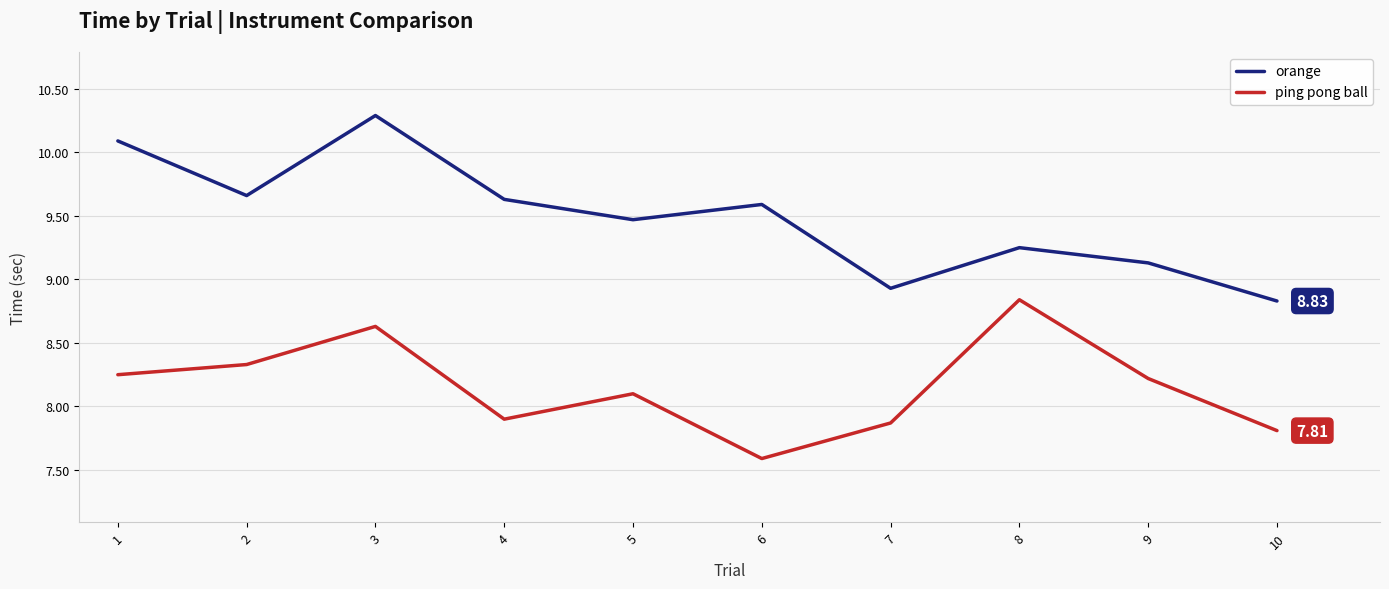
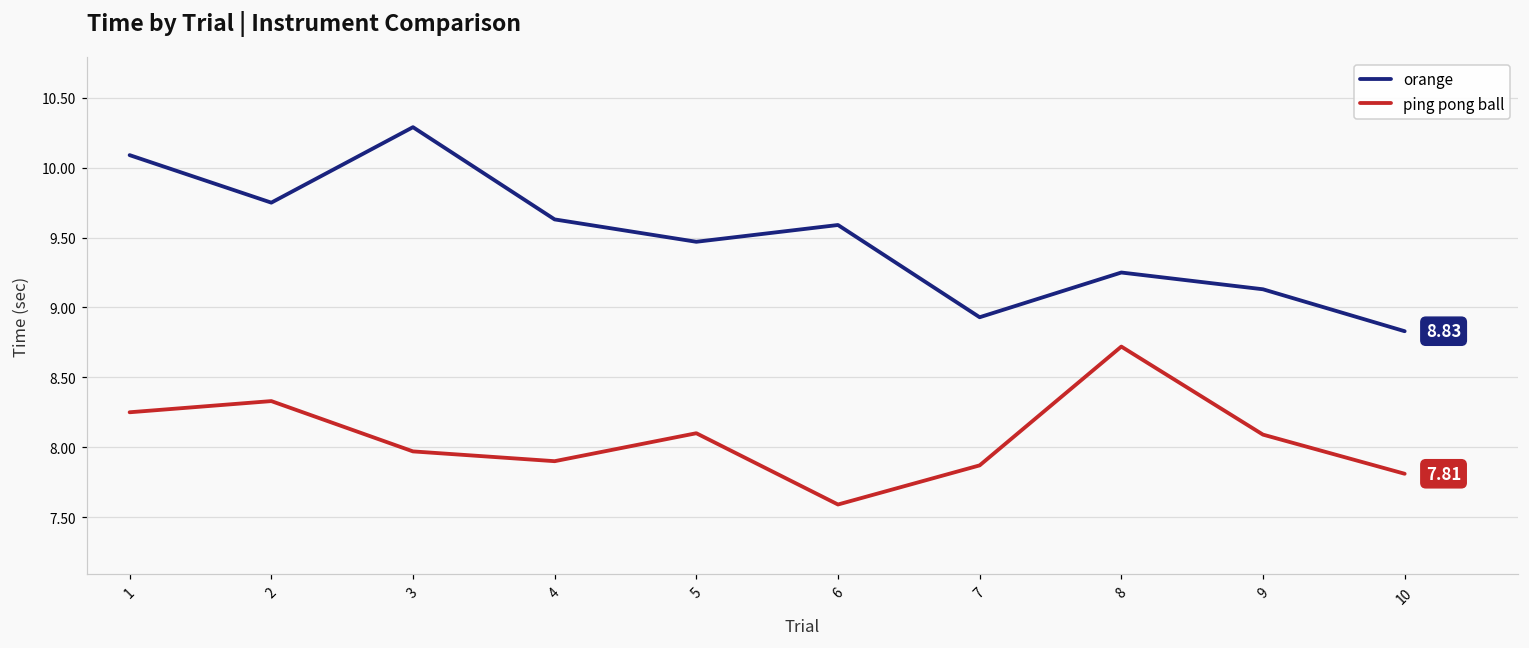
  {
    "orange": {
      "1": 10.09,
-     "2": 9.66,
+     "2": 9.75,
      "3": 10.29,
      "4": 9.63,
      "5": 9.47,
      "6": 9.59,
      "7": 8.93,
      "8": 9.25,
      "9": 9.13
    },
    "ping pong ball": {
      "1": 8.25,
      "2": 8.33,
-     "3": 8.63,
+     "3": 7.97,
      "4": 7.90,
      "5": 8.10,
      "6": 7.59,
      "7": 7.87,
-     "8": 8.84,
-     "9": 8.22
+     "8": 8.72,
+     "9": 8.09
    }
  }
